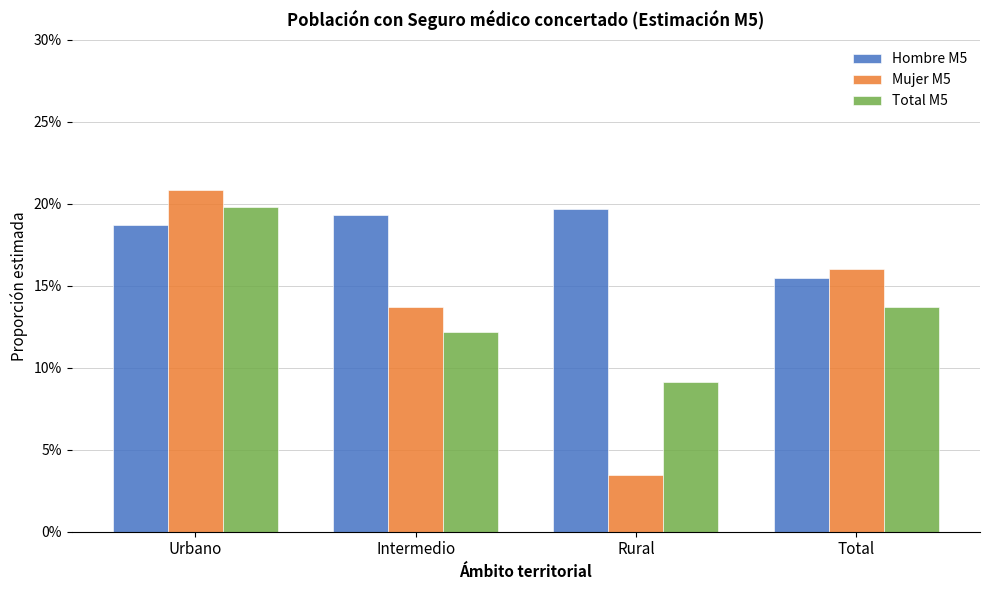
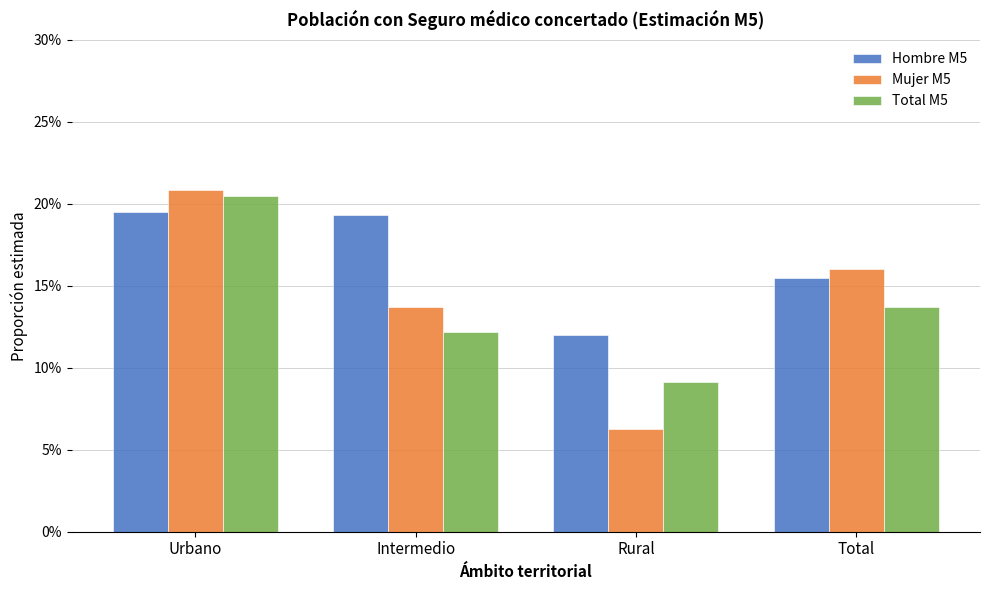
  {
    "Hombre M5": {
-     "Urbano": "18.7%",
+     "Urbano": "19.5%",
      "Intermedio": "19.3%",
-     "Rural": "19.7%",
+     "Rural": "12.0%",
      "Total": "15.5%"
    },
    "Mujer M5": {
      "Urbano": "20.8%",
      "Intermedio": "13.7%",
-     "Rural": "3.4%",
+     "Rural": "6.2%",
      "Total": "16.0%"
    },
    "Total M5": {
-     "Urbano": "19.8%",
+     "Urbano": "20.5%",
      "Intermedio": "12.2%",
      "Rural": "9.1%",
      "Total": "13.7%"
    }
  }
